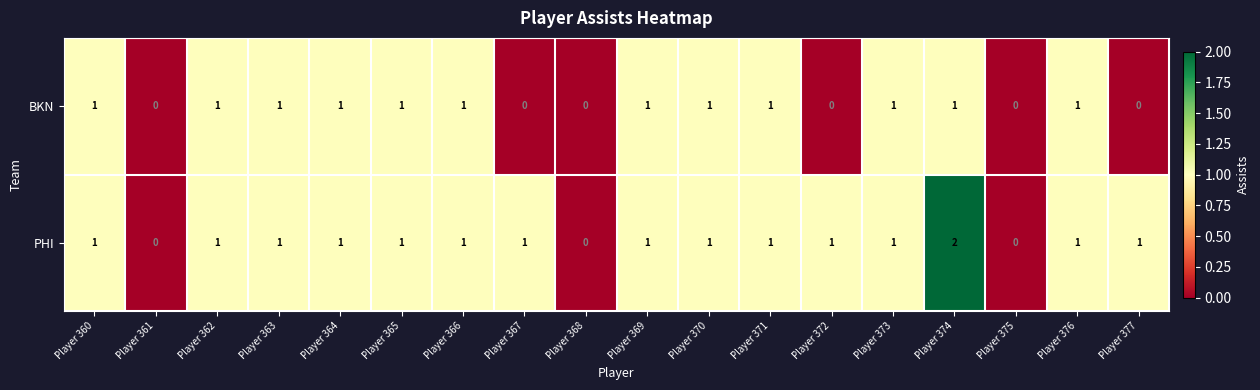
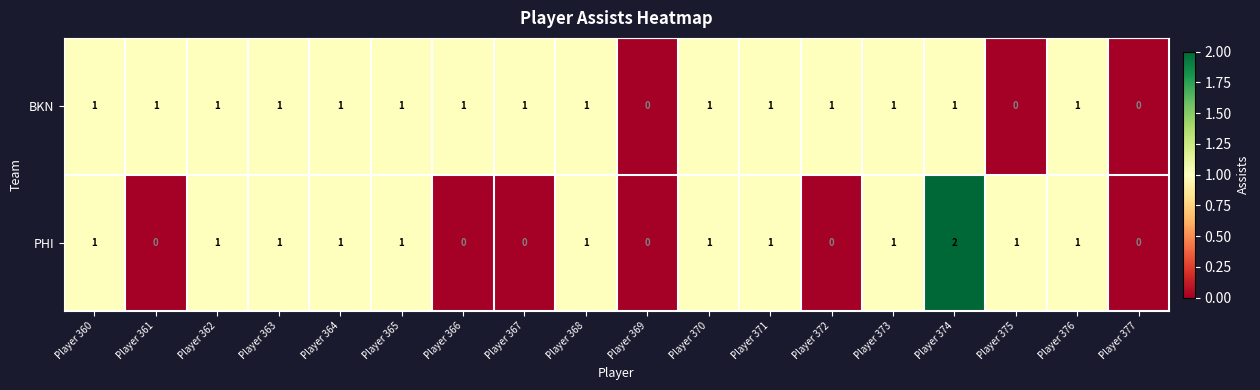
  {
    "BKN": {
      "Player 360": 1,
-     "Player 361": 0,
+     "Player 361": 1,
      "Player 362": 1,
      "Player 363": 1,
      "Player 364": 1,
      "Player 365": 1,
      "Player 366": 1,
-     "Player 367": 0,
-     "Player 368": 0,
-     "Player 369": 1,
+     "Player 367": 1,
+     "Player 368": 1,
+     "Player 369": 0,
      "Player 370": 1,
      "Player 371": 1,
-     "Player 372": 0,
+     "Player 372": 1,
      "Player 373": 1,
      "Player 374": 1,
      "Player 375": 0,
      "Player 376": 1,
      "Player 377": 0
    },
    "PHI": {
      "Player 360": 1,
      "Player 361": 0,
      "Player 362": 1,
      "Player 363": 1,
      "Player 364": 1,
      "Player 365": 1,
-     "Player 366": 1,
-     "Player 367": 1,
-     "Player 368": 0,
-     "Player 369": 1,
+     "Player 366": 0,
+     "Player 367": 0,
+     "Player 368": 1,
+     "Player 369": 0,
      "Player 370": 1,
      "Player 371": 1,
-     "Player 372": 1,
+     "Player 372": 0,
      "Player 373": 1,
      "Player 374": 2,
-     "Player 375": 0,
+     "Player 375": 1,
      "Player 376": 1,
-     "Player 377": 1
+     "Player 377": 0
    }
  }
